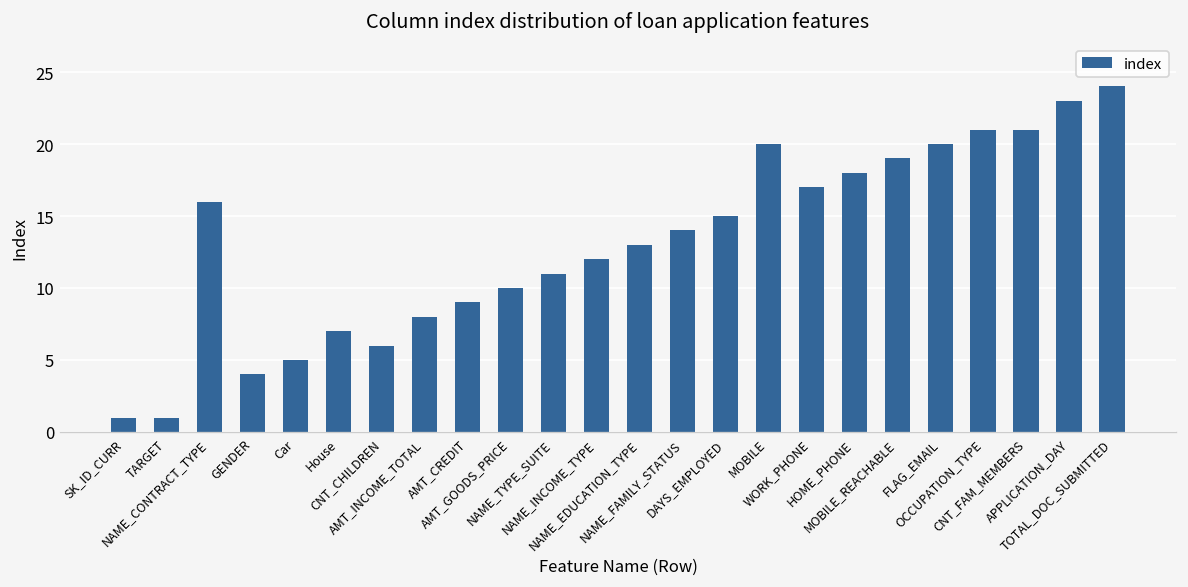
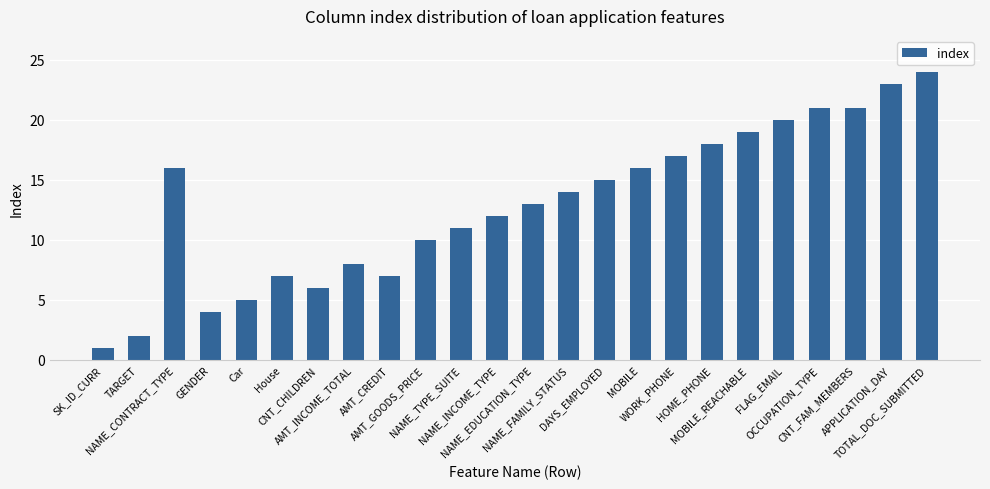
  {
    "SK_ID_CURR": 1,
-   "TARGET": 1,
+   "TARGET": 2,
    "NAME_CONTRACT_TYPE": 16,
    "GENDER": 4,
    "Car": 5,
    "House": 7,
    "CNT_CHILDREN": 6,
    "AMT_INCOME_TOTAL": 8,
-   "AMT_CREDIT": 9,
+   "AMT_CREDIT": 7,
    "AMT_GOODS_PRICE": 10,
    "NAME_TYPE_SUITE": 11,
    "NAME_INCOME_TYPE": 12,
    "NAME_EDUCATION_TYPE": 13,
    "NAME_FAMILY_STATUS": 14,
    "DAYS_EMPLOYED": 15,
-   "MOBILE": 20,
+   "MOBILE": 16,
    "WORK_PHONE": 17,
    "HOME_PHONE": 18,
    "MOBILE_REACHABLE": 19,
    "FLAG_EMAIL": 20,
    "OCCUPATION_TYPE": 21,
    "CNT_FAM_MEMBERS": 21,
    "APPLICATION_DAY": 23,
    "TOTAL_DOC_SUBMITTED": 24
  }
